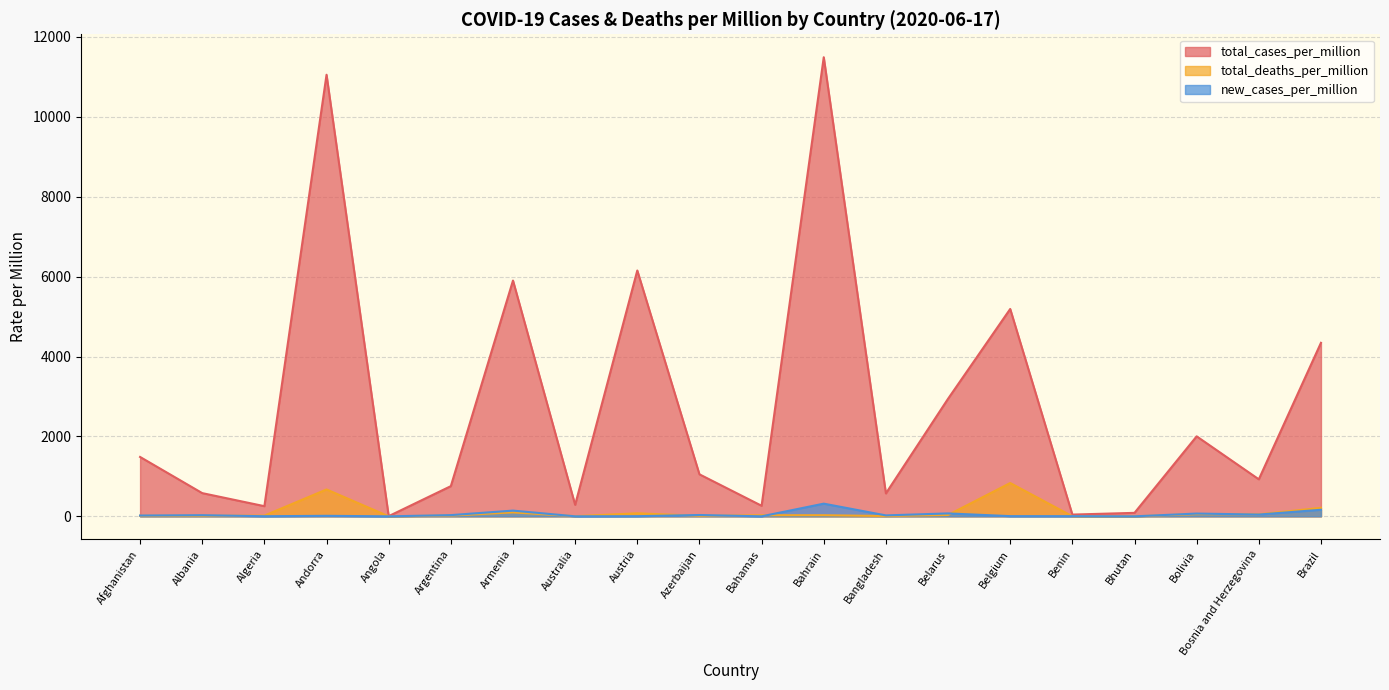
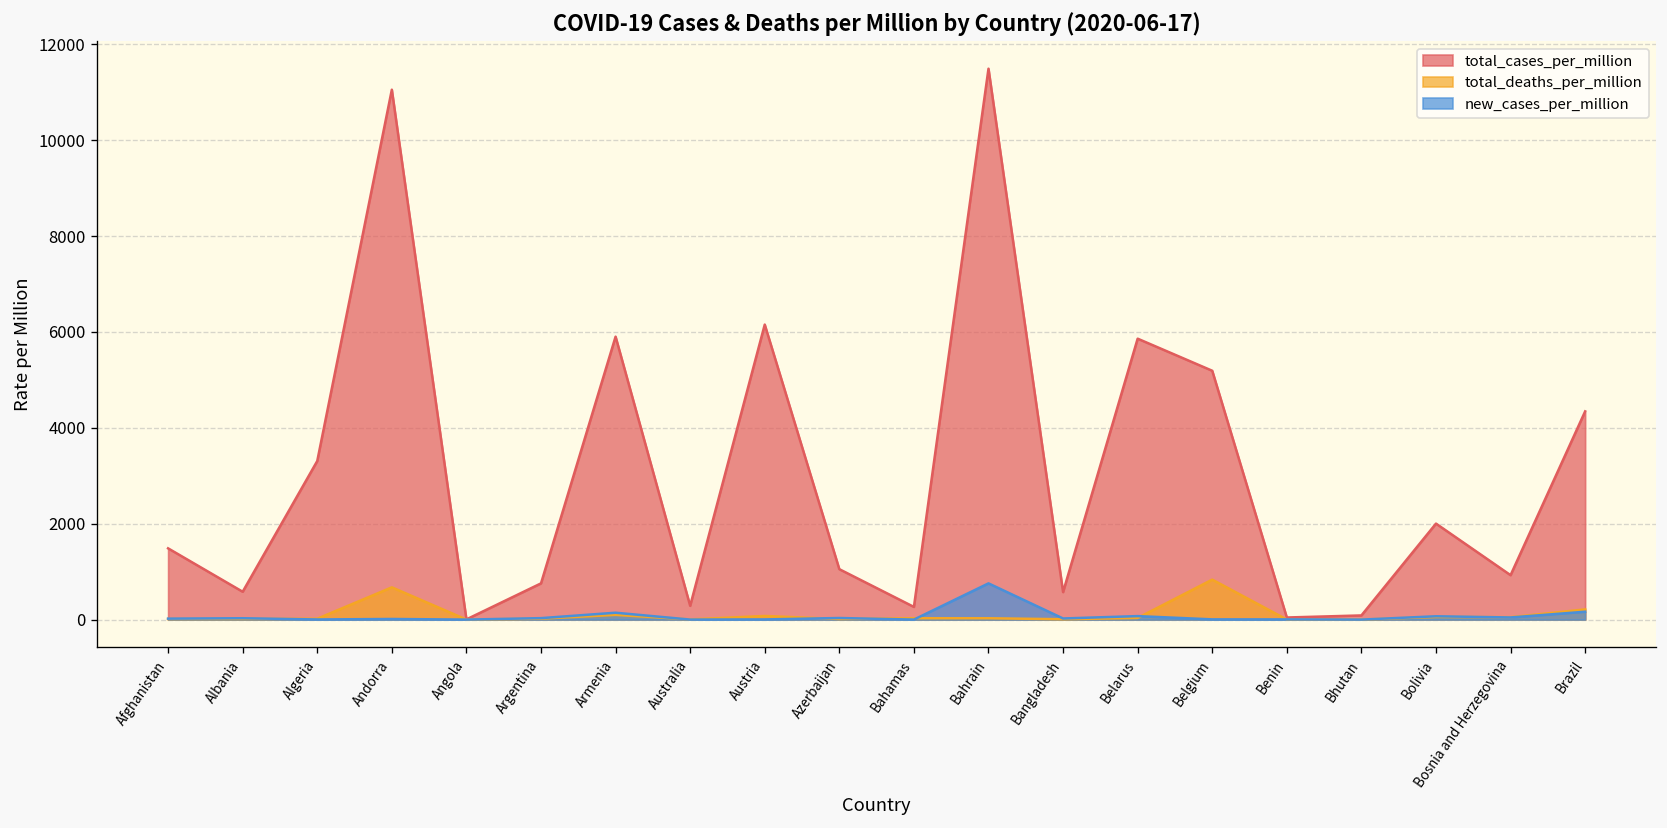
  {
    "total_cases_per_million": {
      "Afghanistan": 1500,
      "Albania": 600,
-     "Algeria": 300,
+     "Algeria": 3300,
      "Andorra": 11100,
      "Argentina": 800,
      "Armenia": 5900,
      "Australia": 300,
      "Austria": 6200,
      "Azerbaijan": 1100,
      "Bahamas": 300,
      "Bahrain": 11500,
      "Bangladesh": 600,
-     "Belarus": 2900,
+     "Belarus": 5900,
      "Belgium": 5200,
      "Bhutan": 100,
      "Bolivia": 2000,
      "Bosnia and Herzegovina": 900,
      "Brazil": 4300
    },
    "total_deaths_per_million": {
      "Andorra": 700,
      "Austria": 100,
      "Bahrain": 0,
      "Belgium": 800
    },
    "new_cases_per_million": {
      "Andorra": 0,
      "Austria": 0,
-     "Bahrain": 300,
+     "Bahrain": 800,
      "Belgium": 0
    }
  }
